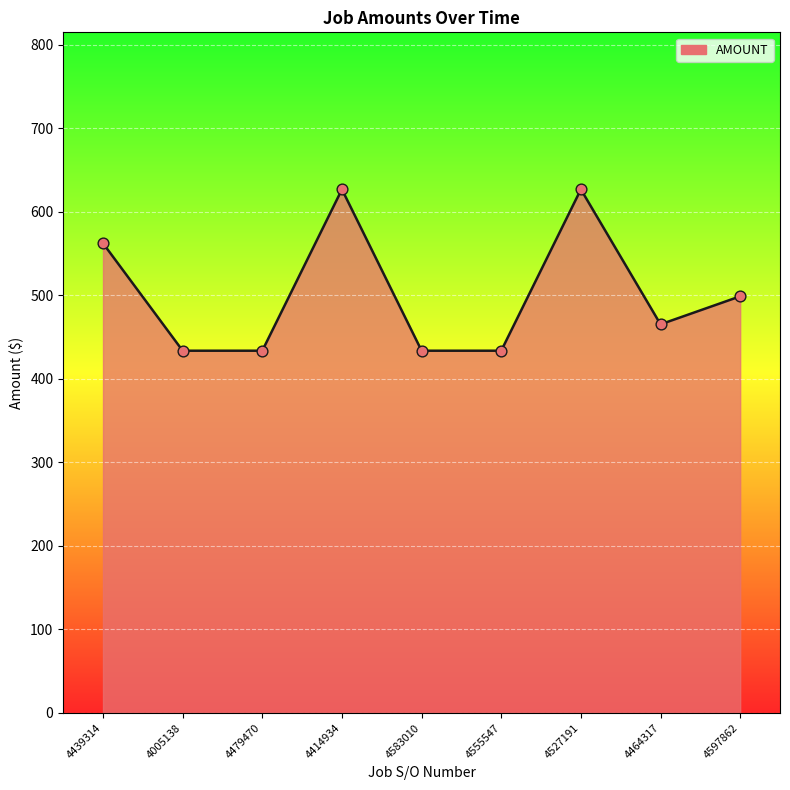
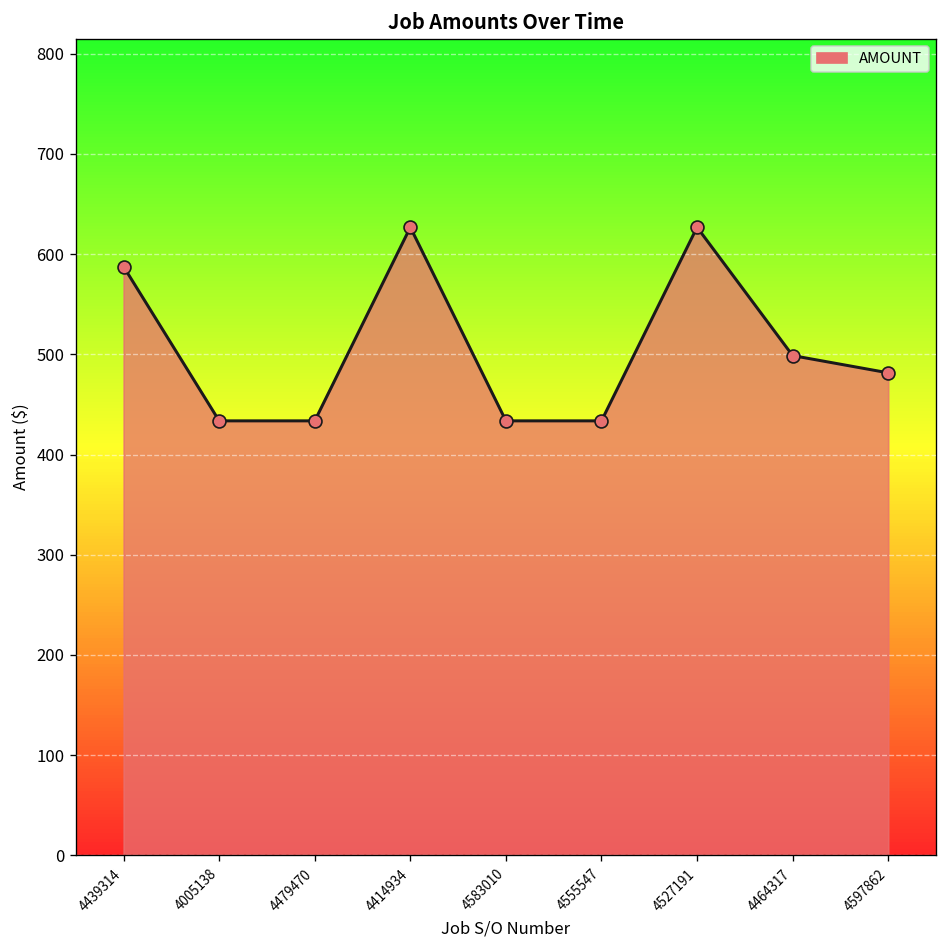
  {
-   "4439314": 560,
+   "4439314": 590,
    "4005138": 430,
    "4479470": 430,
    "4414934": 630,
    "4583010": 430,
    "4555547": 430,
    "4527191": 630,
-   "4464317": 470,
-   "4597862": 500
+   "4464317": 500,
+   "4597862": 480
  }
